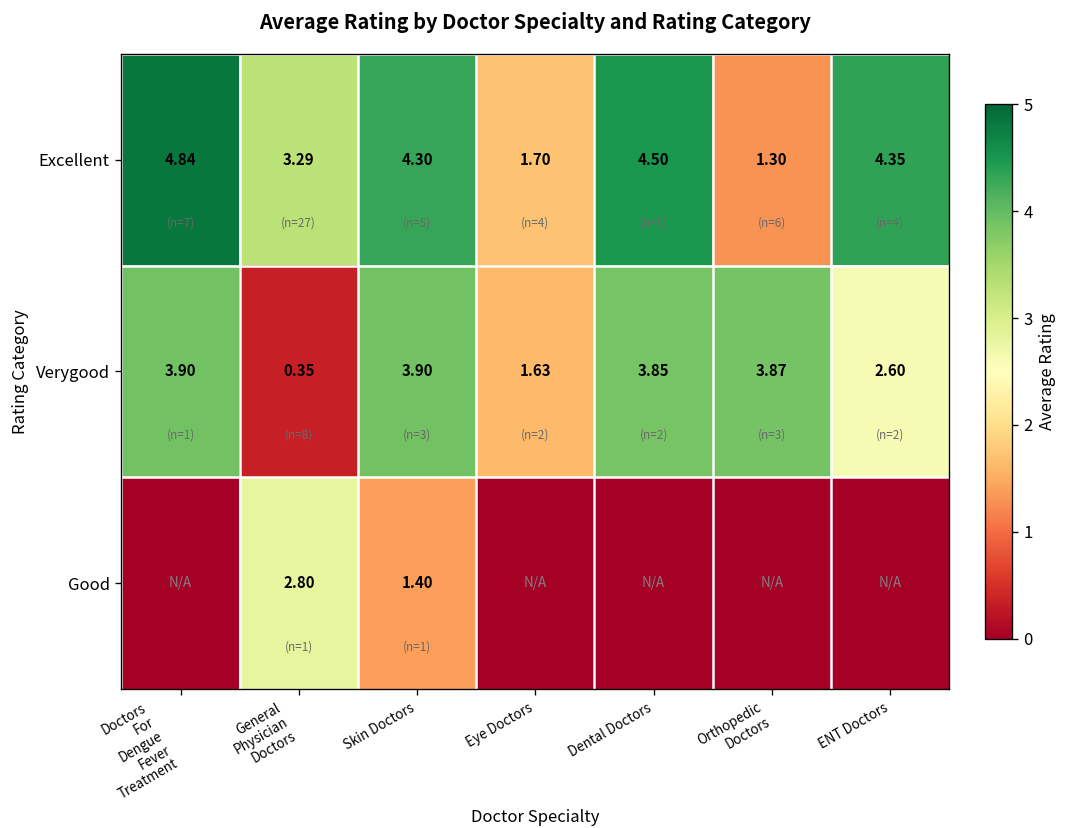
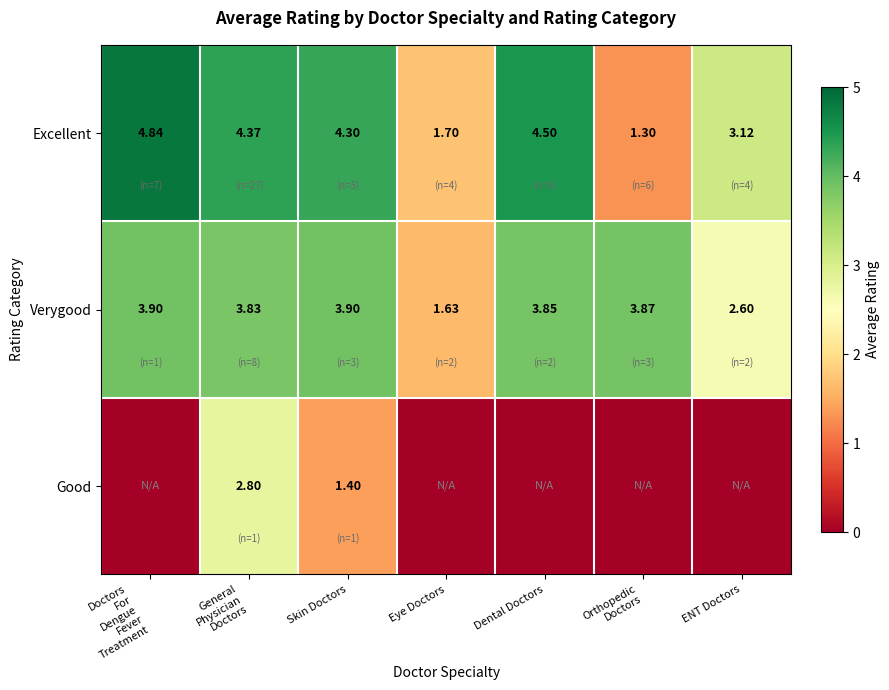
  {
    "Excellent": {
-     "General Physician Doctors": 3.29,
-     "ENT Doctors": 4.35
+     "General Physician Doctors": 4.37,
+     "ENT Doctors": 3.12
    },
    "Verygood": {
-     "General Physician Doctors": 0.35
+     "General Physician Doctors": 3.83
    }
  }
